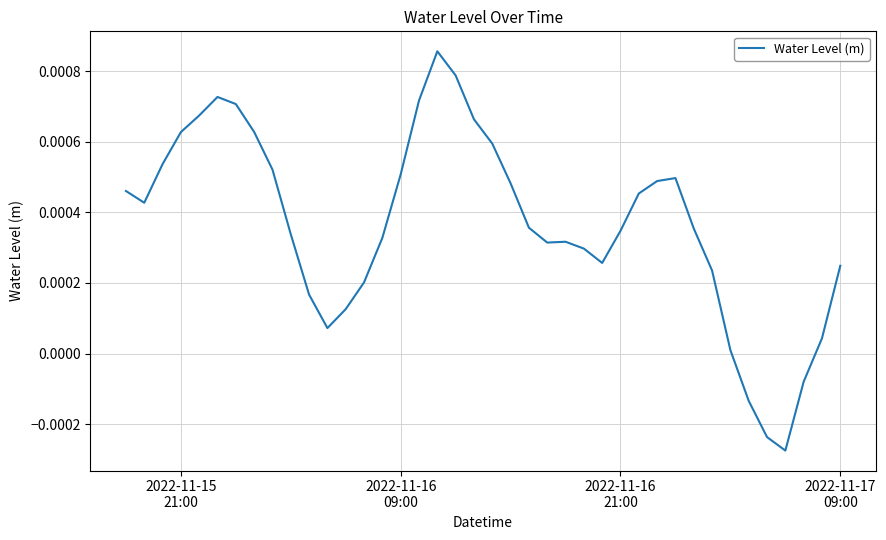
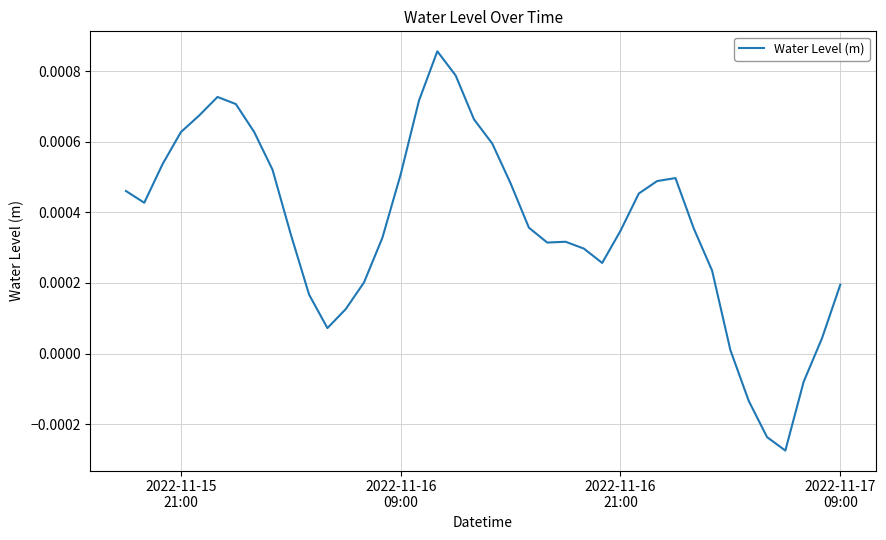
  {
    "2022-11-15 21:00": 0.00063,
    "2022-11-16 09:00": 0.00051,
    "2022-11-16 21:00": 0.00035,
-   "2022-11-17 09:00": 0.00025
+   "2022-11-17 09:00": 0.00019
  }
